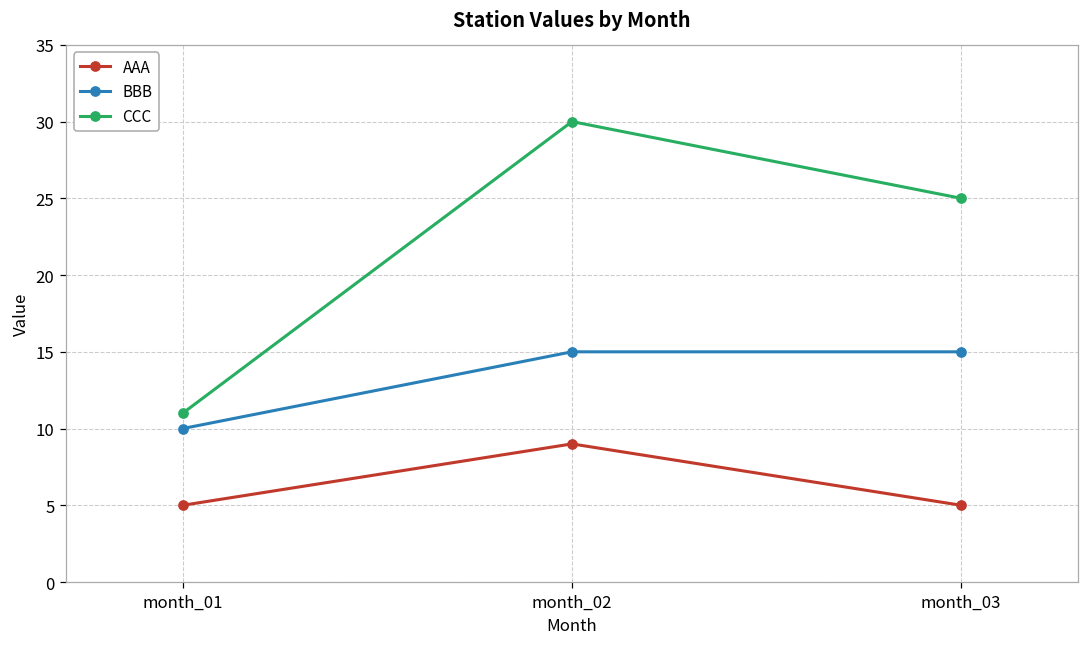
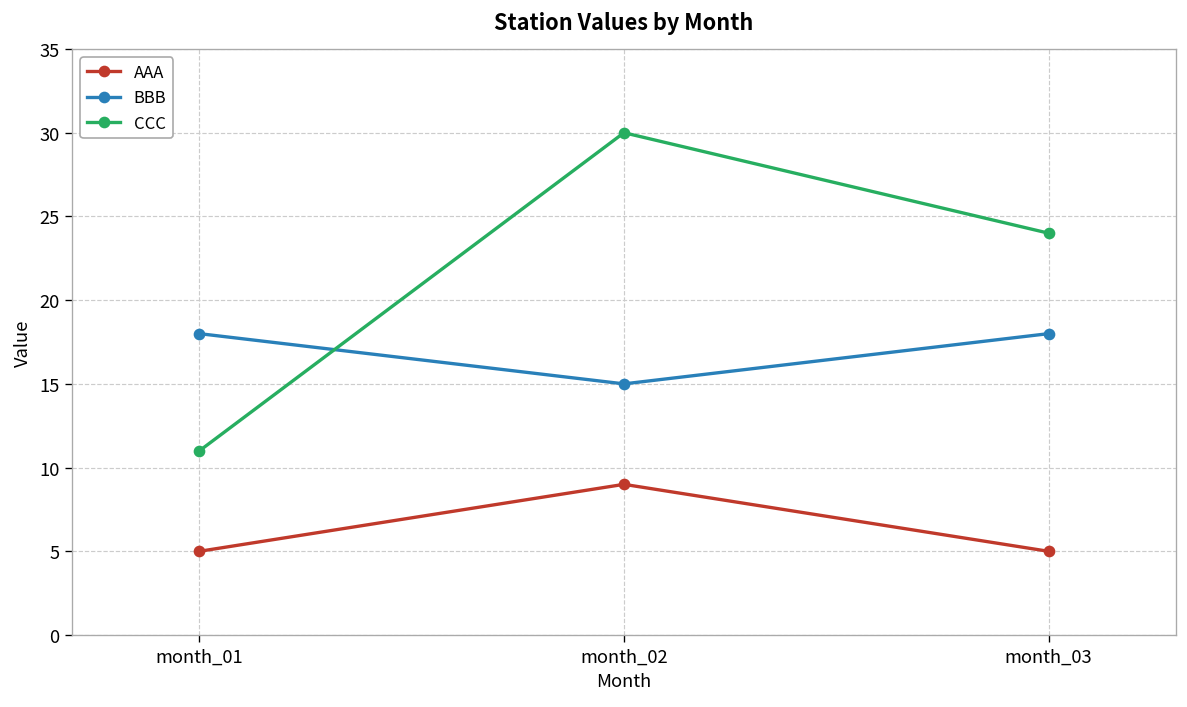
  {
    "AAA": {
      "month_01": 5,
      "month_02": 9,
      "month_03": 5
    },
    "BBB": {
-     "month_01": 10,
+     "month_01": 18,
      "month_02": 15,
-     "month_03": 15
+     "month_03": 18
    },
    "CCC": {
      "month_01": 11,
      "month_02": 30,
-     "month_03": 25
+     "month_03": 24
    }
  }
